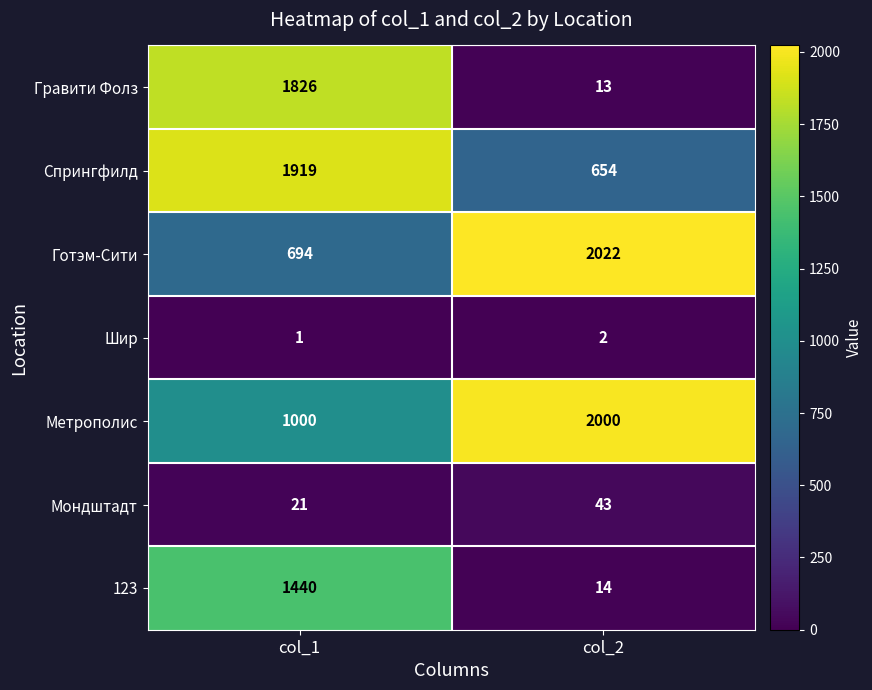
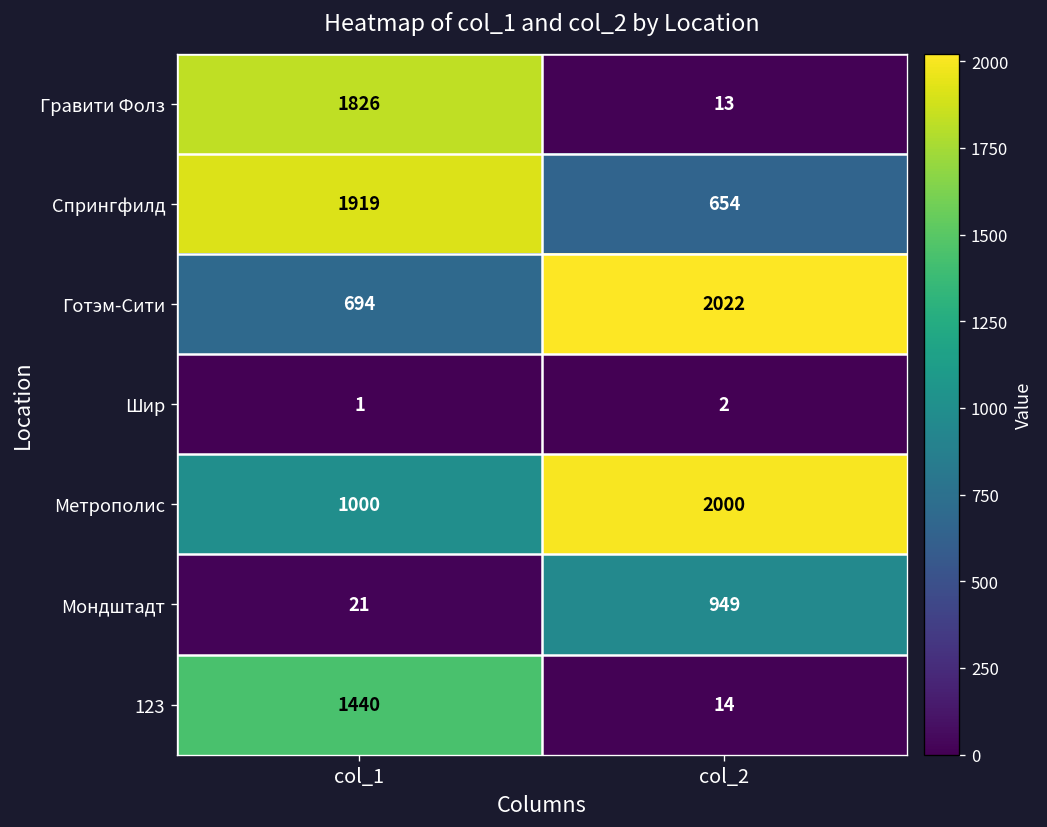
  {
    "Гравити Фолз": {
      "col_1": 1826,
      "col_2": 13
    },
    "Спрингфилд": {
      "col_1": 1919,
      "col_2": 654
    },
    "Готэм-Сити": {
      "col_1": 694,
      "col_2": 2022
    },
    "Шир": {
      "col_1": 1,
      "col_2": 2
    },
    "Метрополис": {
      "col_1": 1000,
      "col_2": 2000
    },
    "Мондштадт": {
      "col_1": 21,
-     "col_2": 43
+     "col_2": 949
    },
    "123": {
      "col_1": 1440,
      "col_2": 14
    }
  }
